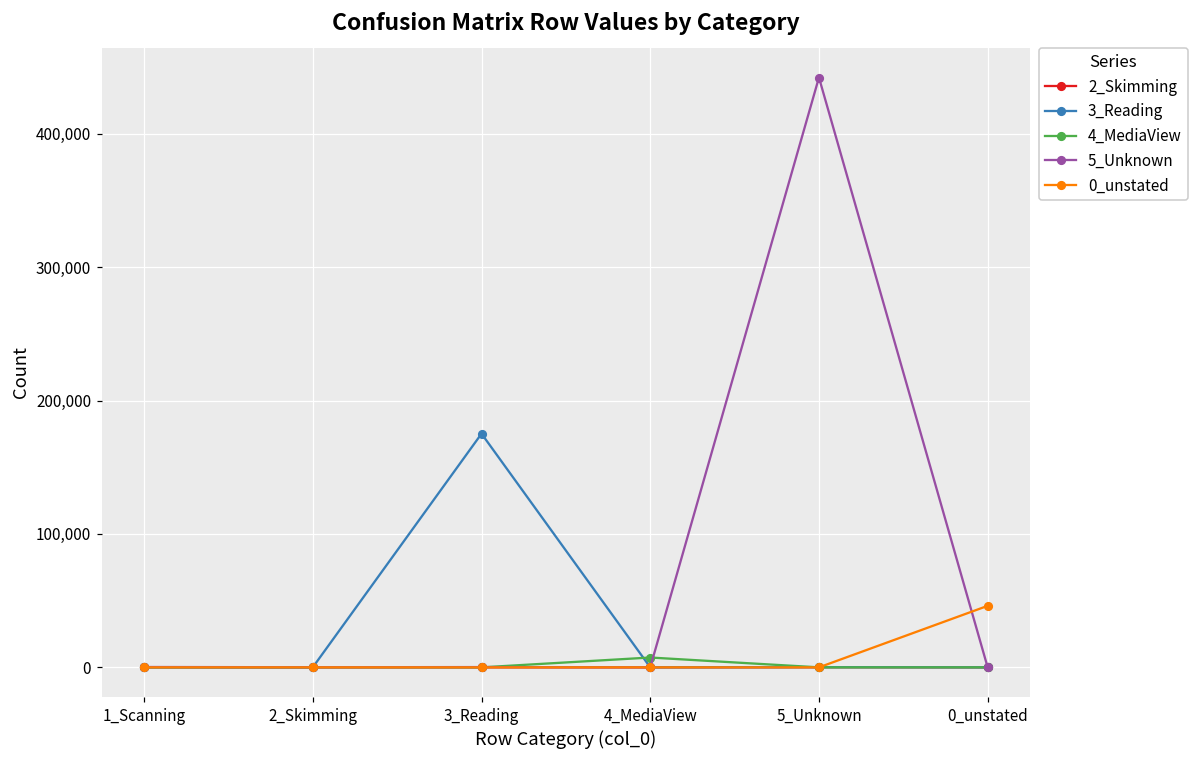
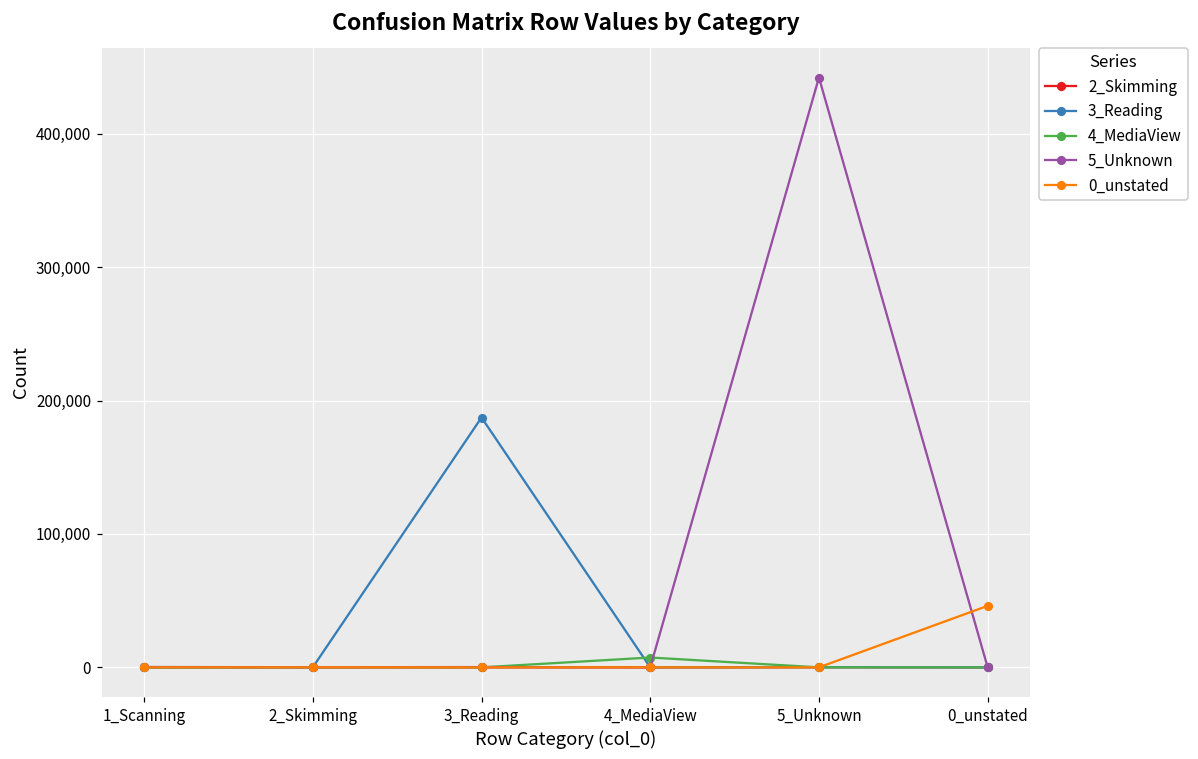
  {
    "3_Reading": {
-     "3_Reading": "175,000"
+     "3_Reading": "187,000"
    },
    "4_MediaView": {
      "4_MediaView": "7,000"
    },
    "5_Unknown": {
      "5_Unknown": "442,000"
    },
    "0_unstated": {
      "0_unstated": "46,000"
    }
  }
